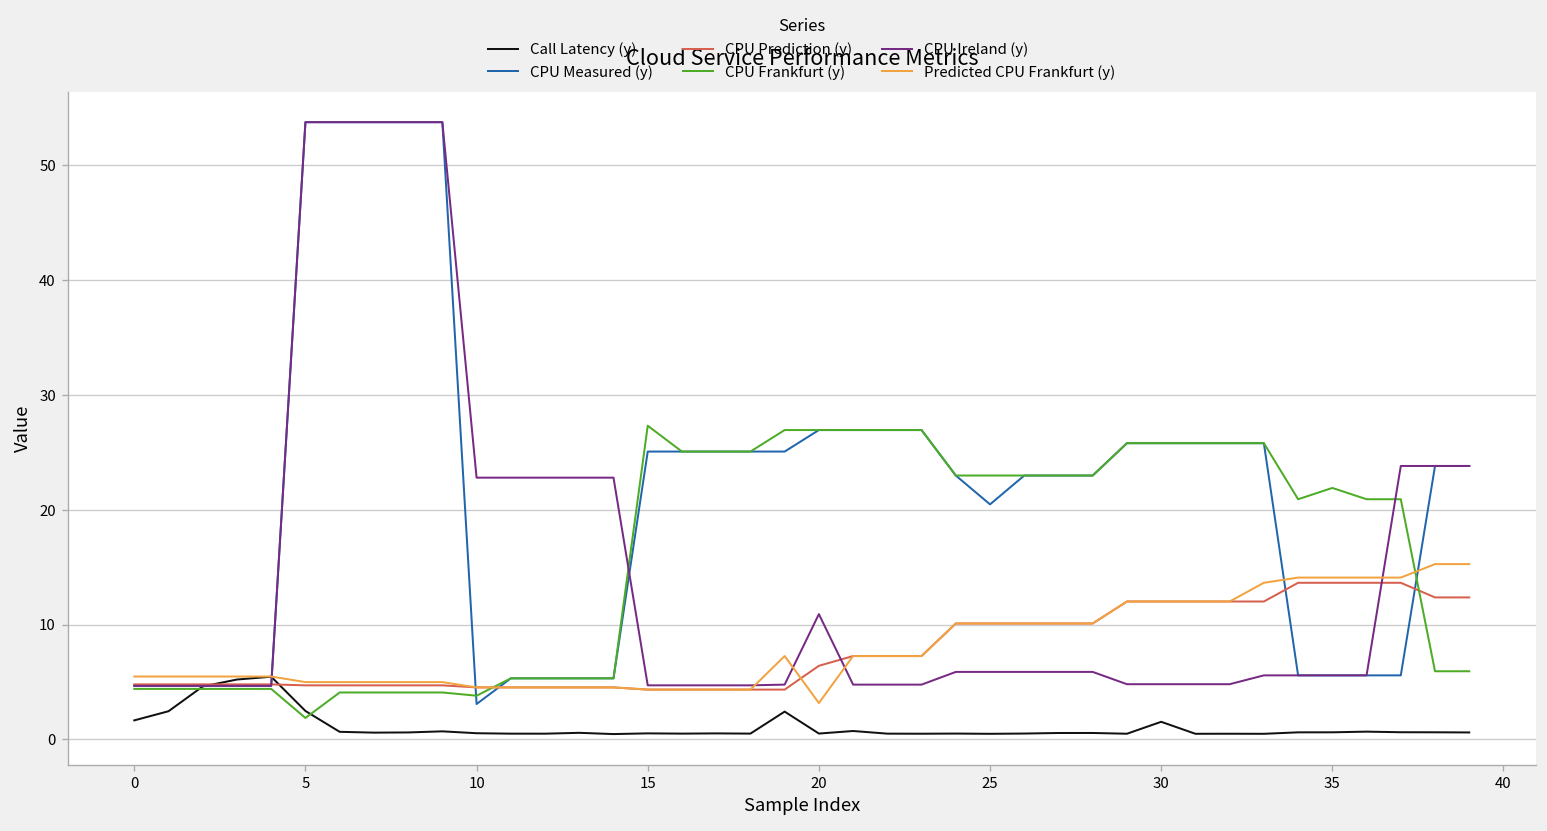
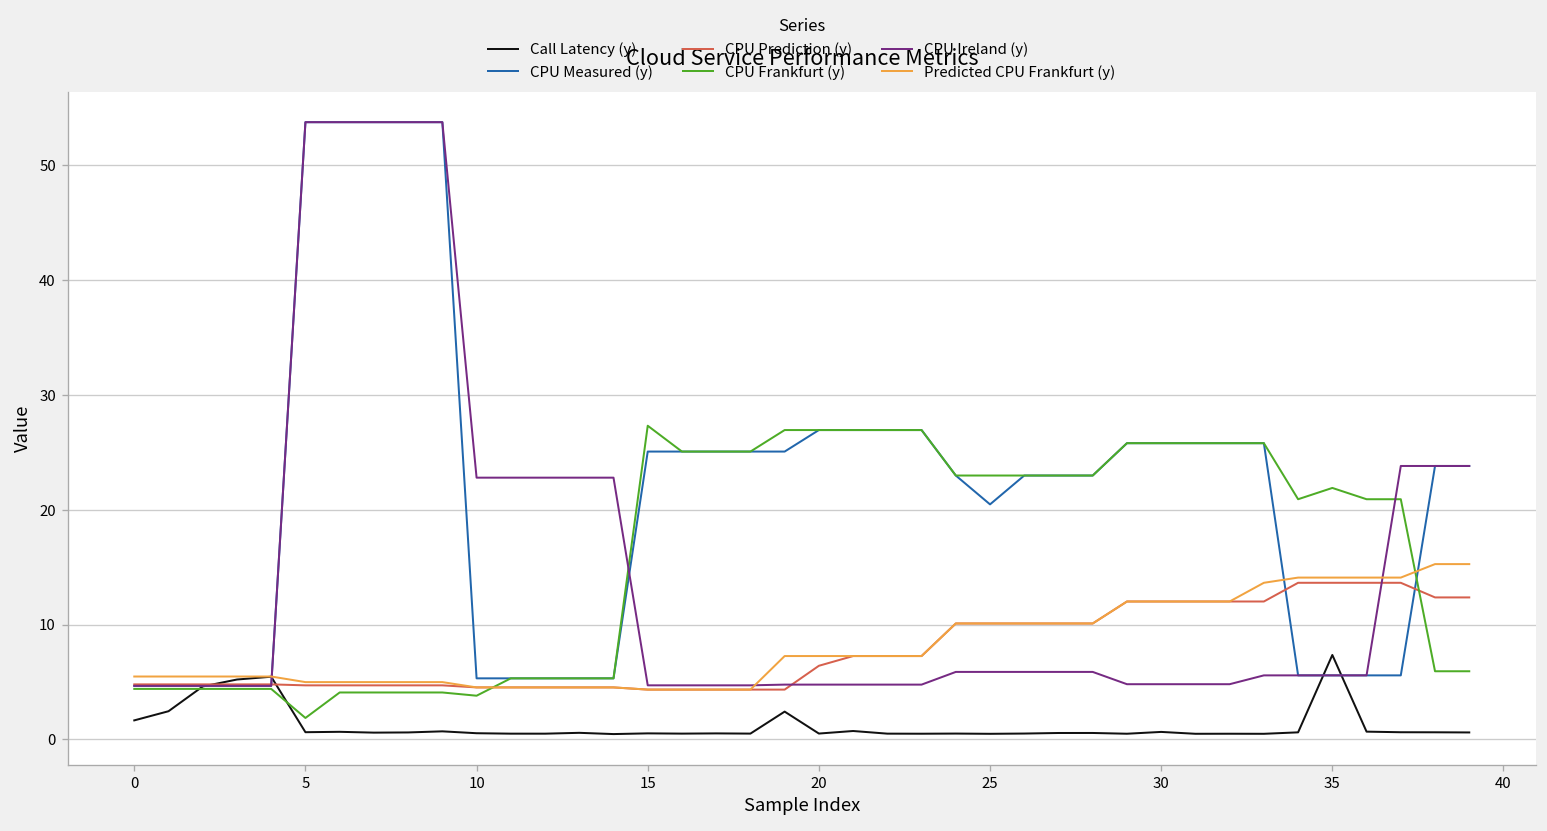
  {
    "Call Latency (y)": {
      "0": 2,
-     "5": 2,
+     "5": 1,
      "10": 1,
      "15": 1,
      "20": 1,
      "25": 0,
-     "30": 2,
-     "35": 1
+     "30": 1,
+     "35": 7
    },
    "CPU Measured (y)": {
-     "10": 3,
+     "10": 5,
      "15": 25,
      "25": 20
    },
    "CPU Prediction (y)": {
      "5": 5,
      "20": 6,
      "35": 14
    },
    "CPU Frankfurt (y)": {
      "5": 2,
      "10": 4,
      "15": 27,
      "25": 23,
      "35": 22
    },
    "CPU Ireland (y)": {
      "10": 23,
      "15": 5,
-     "20": 11,
+     "20": 5,
      "25": 6,
      "30": 5
    },
    "Predicted CPU Frankfurt (y)": {
      "0": 5,
      "5": 5,
-     "20": 3,
+     "20": 7,
      "35": 14
    }
  }
